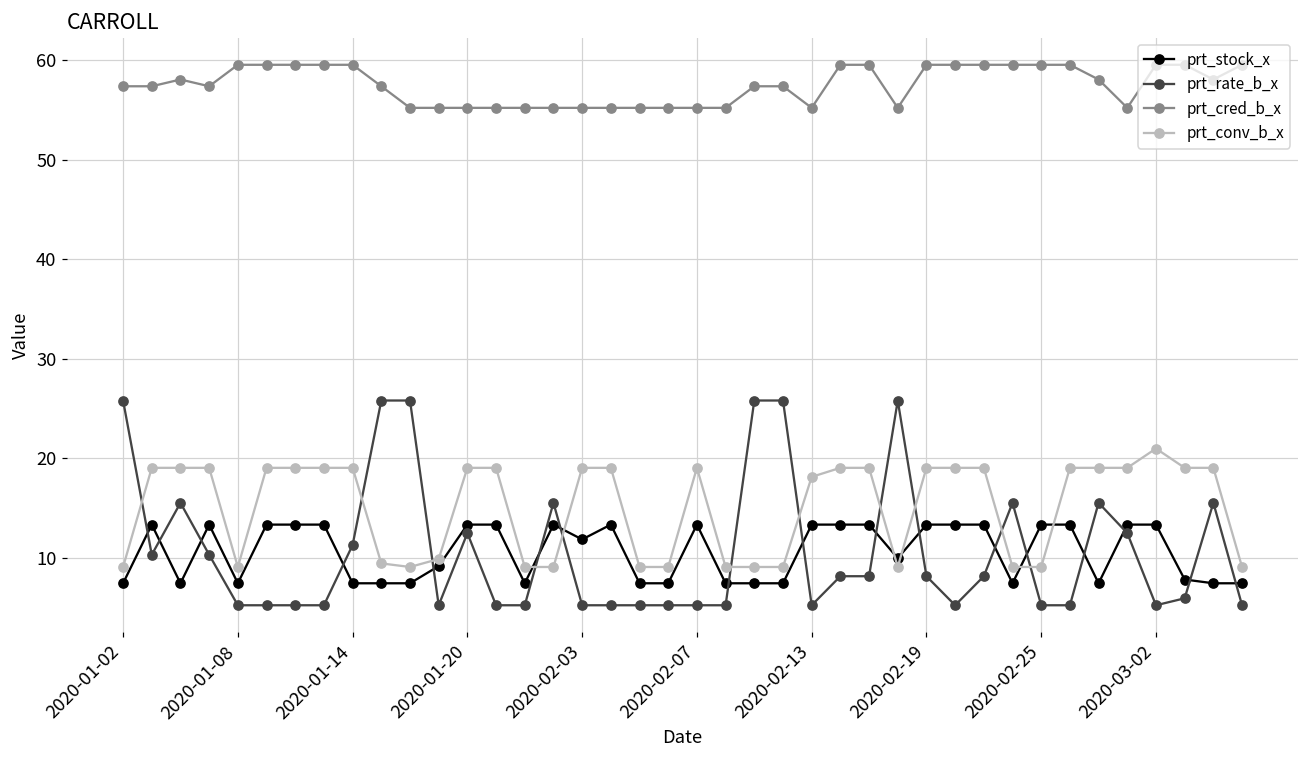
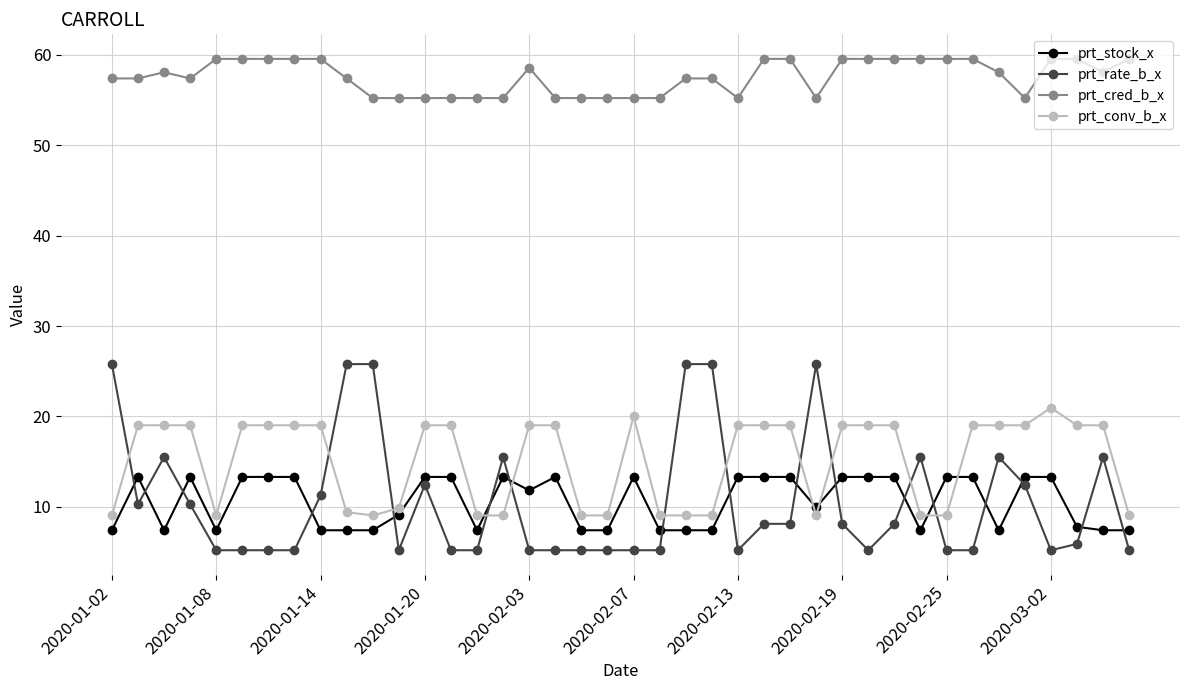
  {
    "prt_stock_x": {
      "2020-01-02": 7,
      "2020-01-08": 7,
      "2020-01-14": 7,
      "2020-01-20": 13,
      "2020-02-03": 12,
      "2020-02-07": 13,
      "2020-02-13": 13,
      "2020-02-19": 13,
      "2020-02-25": 13,
      "2020-03-02": 13
    },
    "prt_rate_b_x": {
      "2020-01-02": 26,
      "2020-01-08": 5,
      "2020-01-14": 11,
      "2020-01-20": 12,
      "2020-02-03": 5,
      "2020-02-07": 5,
      "2020-02-13": 5,
      "2020-02-19": 8,
      "2020-02-25": 5,
      "2020-03-02": 5
    },
    "prt_cred_b_x": {
      "2020-01-02": 57,
      "2020-01-08": 60,
      "2020-01-14": 60,
      "2020-01-20": 55,
-     "2020-02-03": 55,
+     "2020-02-03": 59,
      "2020-02-07": 55,
      "2020-02-13": 55,
      "2020-02-19": 60,
      "2020-02-25": 60
    },
    "prt_conv_b_x": {
      "2020-01-02": 9,
      "2020-01-08": 9,
      "2020-01-14": 19,
      "2020-01-20": 19,
      "2020-02-03": 19,
-     "2020-02-07": 19,
-     "2020-02-13": 18,
+     "2020-02-07": 20,
+     "2020-02-13": 19,
      "2020-02-19": 19,
      "2020-02-25": 9,
      "2020-03-02": 21
    }
  }
